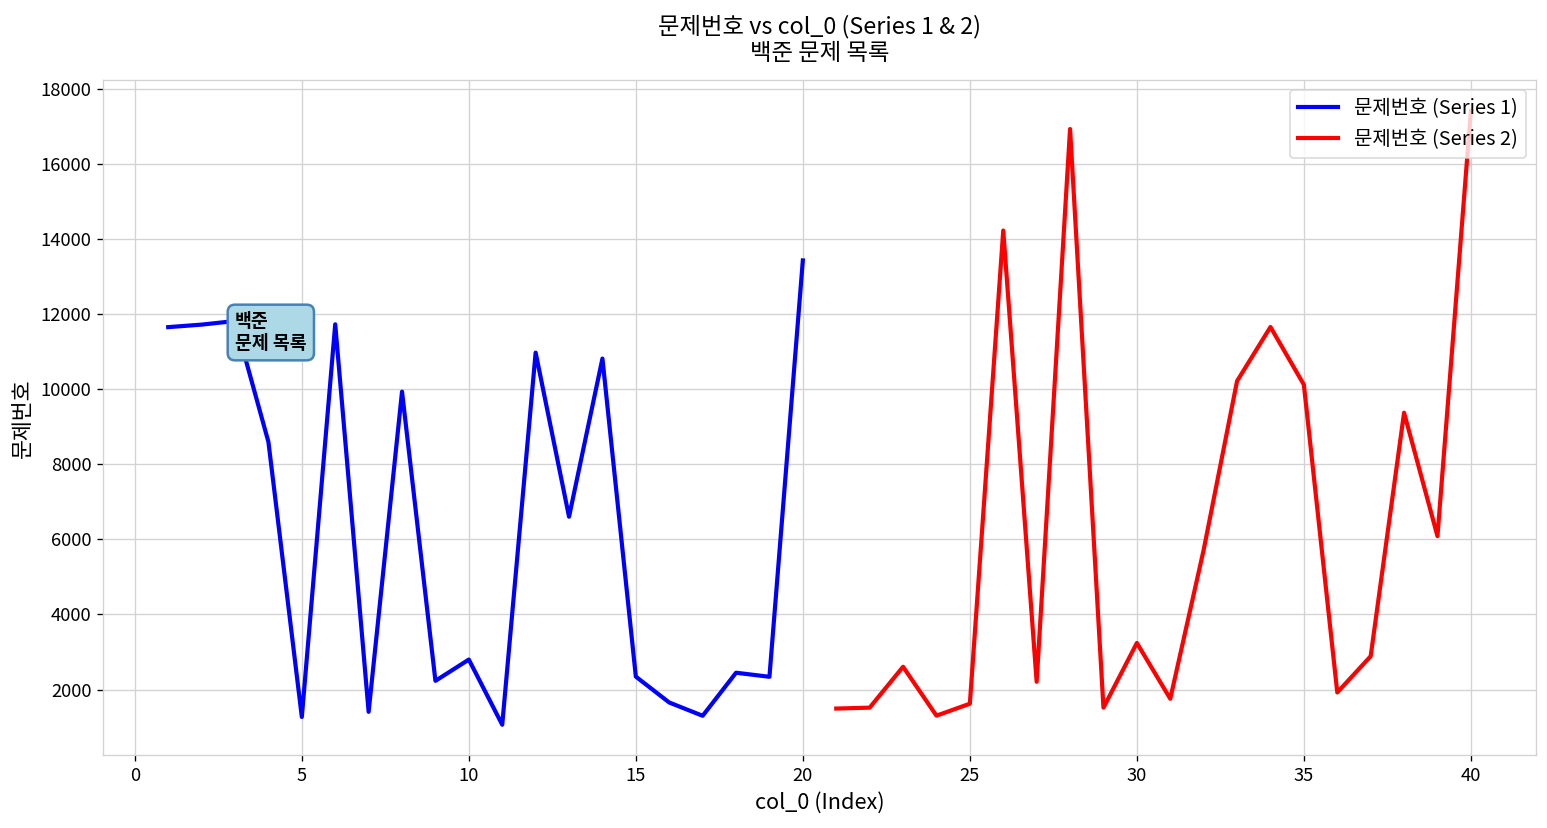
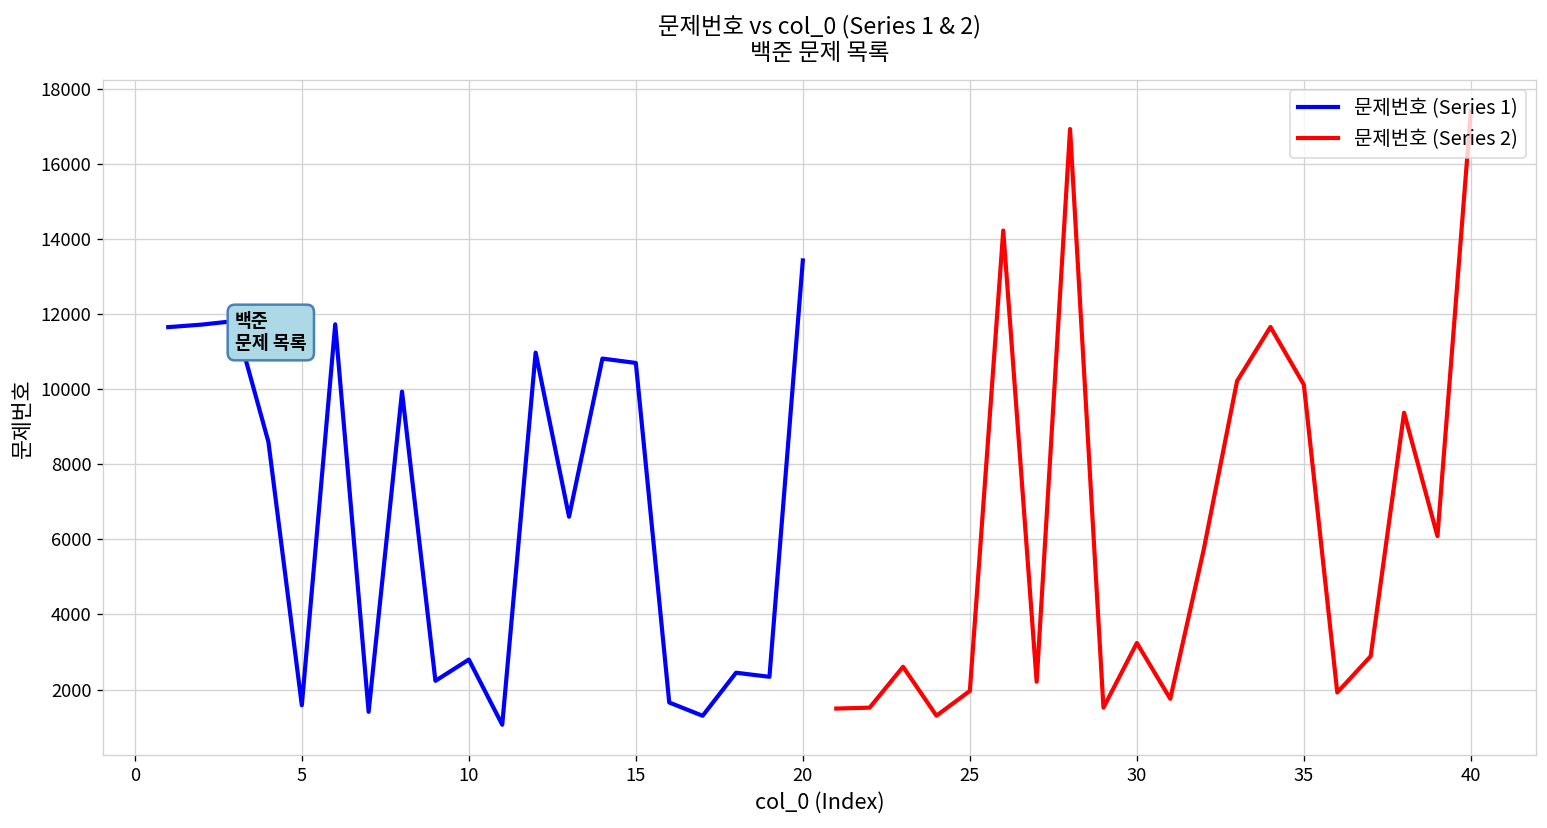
  {
    "문제번호 (Series 1)": {
-     "5": 1300,
+     "5": 1600,
      "10": 2800,
-     "15": 2300,
+     "15": 10700,
      "20": 13400
    },
    "문제번호 (Series 2)": {
-     "25": 1600,
+     "25": 2000,
      "30": 3200,
      "35": 10100
    }
  }
